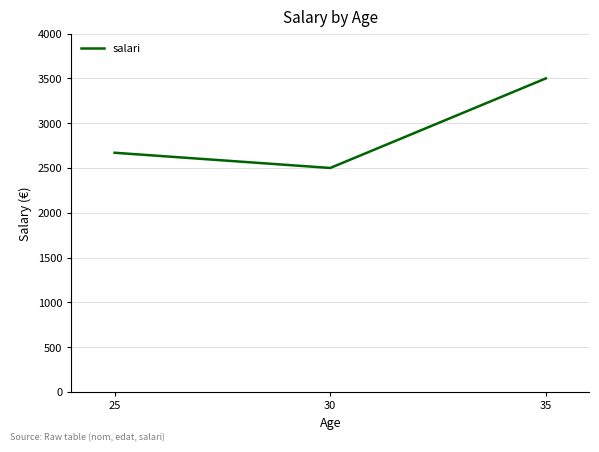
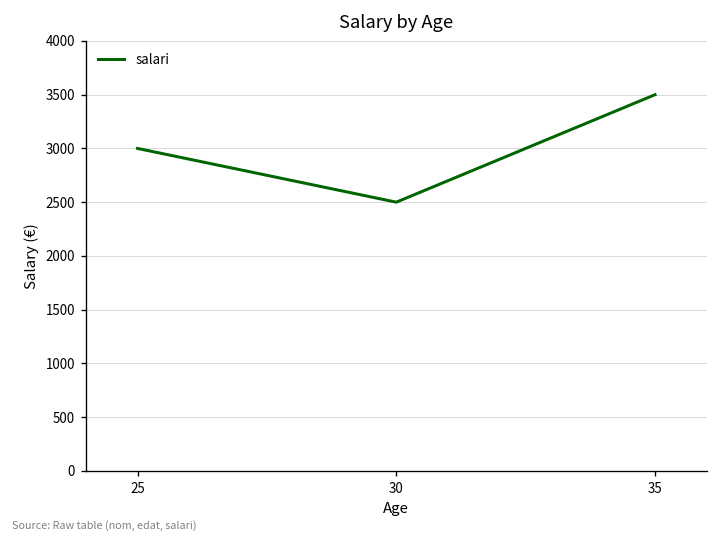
  {
-   "25": 2700,
+   "25": 3000,
    "30": 2500,
    "35": 3500
  }
